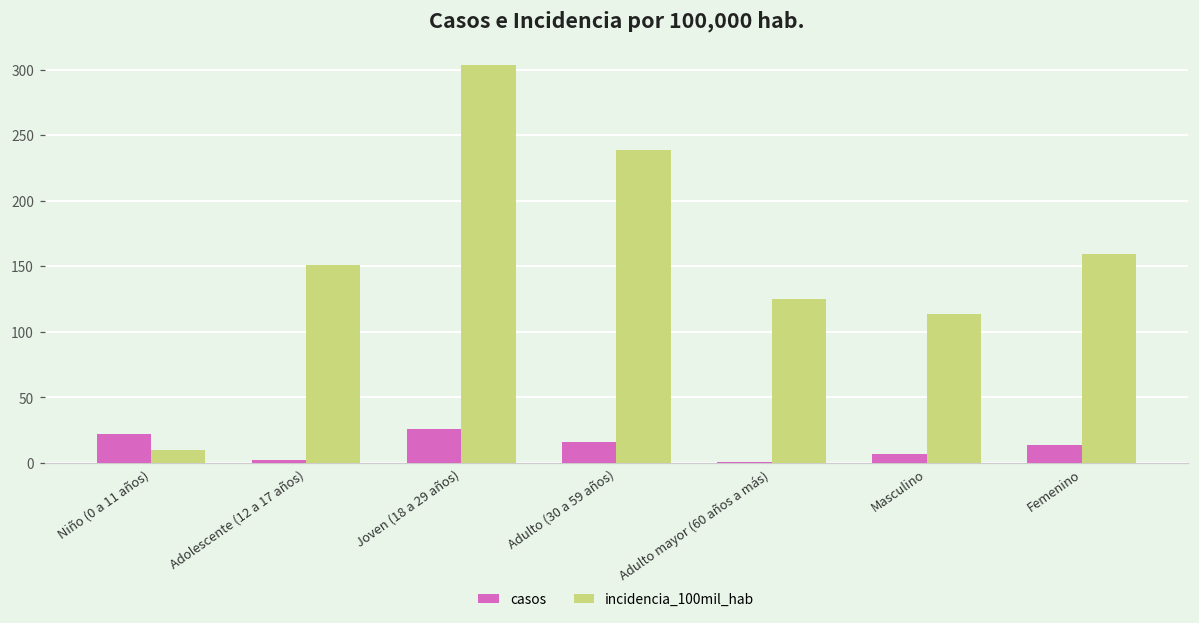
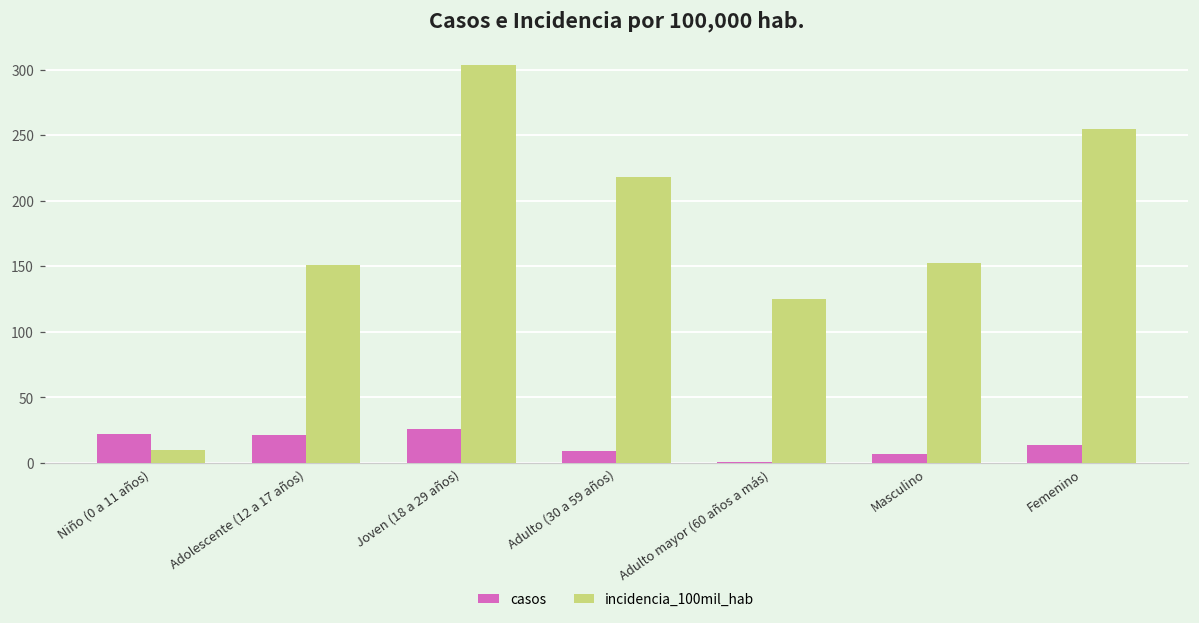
  {
    "casos": {
      "Niño (0 a 11 años)": 22,
-     "Adolescente (12 a 17 años)": 2,
+     "Adolescente (12 a 17 años)": 21,
      "Joven (18 a 29 años)": 26,
-     "Adulto (30 a 59 años)": 16,
+     "Adulto (30 a 59 años)": 9,
      "Masculino": 7,
      "Femenino": 14
    },
    "incidencia_100mil_hab": {
      "Niño (0 a 11 años)": 10,
      "Adolescente (12 a 17 años)": 151,
      "Joven (18 a 29 años)": 304,
-     "Adulto (30 a 59 años)": 239,
+     "Adulto (30 a 59 años)": 218,
      "Adulto mayor (60 años a más)": 125,
-     "Masculino": 114,
-     "Femenino": 160
+     "Masculino": 152,
+     "Femenino": 255
    }
  }
